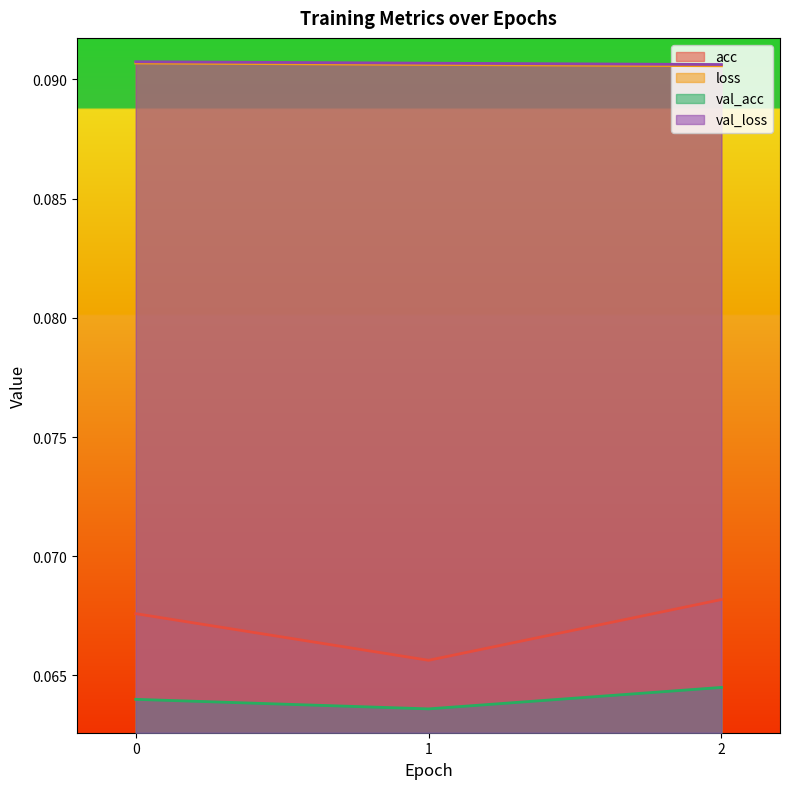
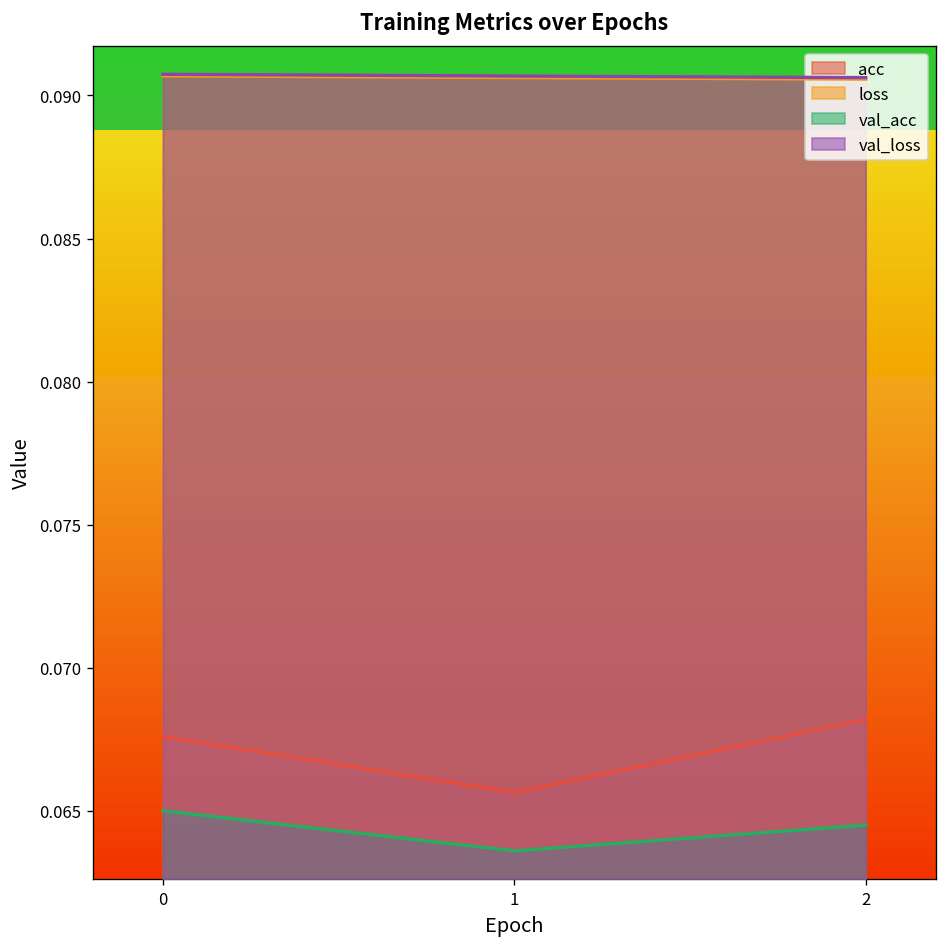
  {
    "acc": {
      "0": 0.0676,
      "1": 0.0656,
      "2": 0.0682
    },
    "val_acc": {
-     "0": 0.064,
+     "0": 0.065,
      "1": 0.0636,
      "2": 0.0645
    }
  }
